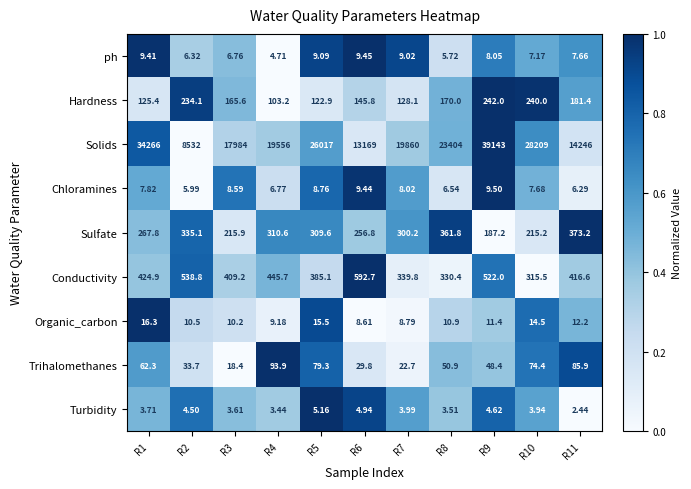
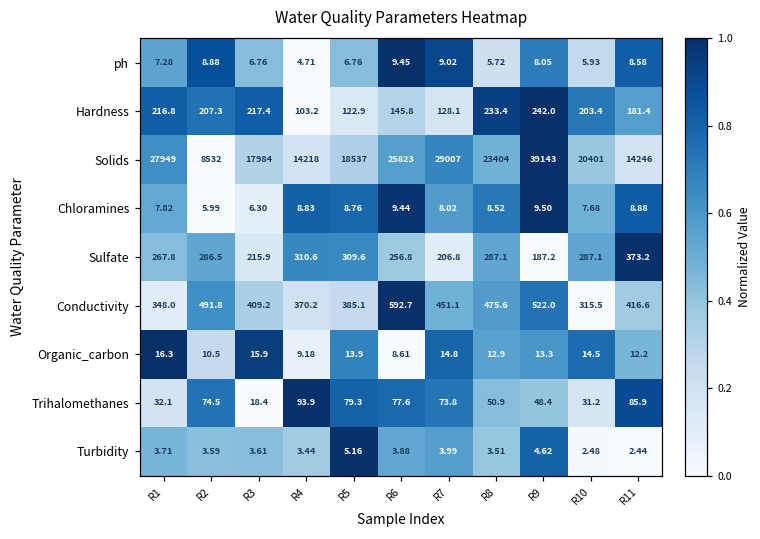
  {
    "ph": {
-     "R1": 9.41,
-     "R2": 6.32,
+     "R1": 7.28,
+     "R2": 8.88,
      "R3": 6.76,
      "R4": 4.71,
-     "R5": 9.09,
+     "R5": 6.76,
      "R6": 9.45,
      "R7": 9.02,
      "R8": 5.72,
      "R9": 8.05,
-     "R10": 7.17,
-     "R11": 7.66
+     "R10": 5.93,
+     "R11": 8.58
    },
    "Hardness": {
-     "R1": 125.4,
-     "R2": 234.1,
-     "R3": 165.6,
+     "R1": 216.8,
+     "R2": 207.3,
+     "R3": 217.4,
      "R4": 103.2,
      "R5": 122.9,
      "R6": 145.8,
      "R7": 128.1,
-     "R8": 170.0,
+     "R8": 233.4,
      "R9": 242.0,
-     "R10": 240.0,
+     "R10": 203.4,
      "R11": 181.4
    },
    "Solids": {
-     "R1": 34266,
+     "R1": 27949,
      "R2": 8532,
      "R3": 17984,
-     "R4": 19556,
-     "R5": 26017,
-     "R6": 13169,
-     "R7": 19860,
+     "R4": 14218,
+     "R5": 18537,
+     "R6": 25823,
+     "R7": 29007,
      "R8": 23404,
      "R9": 39143,
-     "R10": 28209,
+     "R10": 20401,
      "R11": 14246
    },
    "Chloramines": {
      "R1": 7.82,
      "R2": 5.99,
-     "R3": 8.59,
-     "R4": 6.77,
+     "R3": 6.30,
+     "R4": 8.83,
      "R5": 8.76,
      "R6": 9.44,
      "R7": 8.02,
-     "R8": 6.54,
+     "R8": 8.52,
      "R9": 9.50,
      "R10": 7.68,
-     "R11": 6.29
+     "R11": 8.88
    },
    "Sulfate": {
      "R1": 267.8,
-     "R2": 335.1,
+     "R2": 286.5,
      "R3": 215.9,
      "R4": 310.6,
      "R5": 309.6,
      "R6": 256.8,
-     "R7": 300.2,
-     "R8": 361.8,
+     "R7": 206.8,
+     "R8": 287.1,
      "R9": 187.2,
-     "R10": 215.2,
+     "R10": 287.1,
      "R11": 373.2
    },
    "Conductivity": {
-     "R1": 424.9,
-     "R2": 538.8,
+     "R1": 348.0,
+     "R2": 491.8,
      "R3": 409.2,
-     "R4": 445.7,
+     "R4": 370.2,
      "R5": 385.1,
      "R6": 592.7,
-     "R7": 339.8,
-     "R8": 330.4,
+     "R7": 451.1,
+     "R8": 475.6,
      "R9": 522.0,
      "R10": 315.5,
      "R11": 416.6
    },
    "Organic_carbon": {
      "R1": 16.3,
      "R2": 10.5,
-     "R3": 10.2,
+     "R3": 15.9,
      "R4": 9.18,
-     "R5": 15.5,
+     "R5": 13.9,
      "R6": 8.61,
-     "R7": 8.79,
-     "R8": 10.9,
-     "R9": 11.4,
+     "R7": 14.8,
+     "R8": 12.9,
+     "R9": 13.3,
      "R10": 14.5,
      "R11": 12.2
    },
    "Trihalomethanes": {
-     "R1": 62.3,
-     "R2": 33.7,
+     "R1": 32.1,
+     "R2": 74.5,
      "R3": 18.4,
      "R4": 93.9,
      "R5": 79.3,
-     "R6": 29.8,
-     "R7": 22.7,
+     "R6": 77.6,
+     "R7": 73.8,
      "R8": 50.9,
      "R9": 48.4,
-     "R10": 74.4,
+     "R10": 31.2,
      "R11": 85.9
    },
    "Turbidity": {
      "R1": 3.71,
-     "R2": 4.50,
+     "R2": 3.59,
      "R3": 3.61,
      "R4": 3.44,
      "R5": 5.16,
-     "R6": 4.94,
+     "R6": 3.88,
      "R7": 3.99,
      "R8": 3.51,
      "R9": 4.62,
-     "R10": 3.94,
+     "R10": 2.48,
      "R11": 2.44
    }
  }
